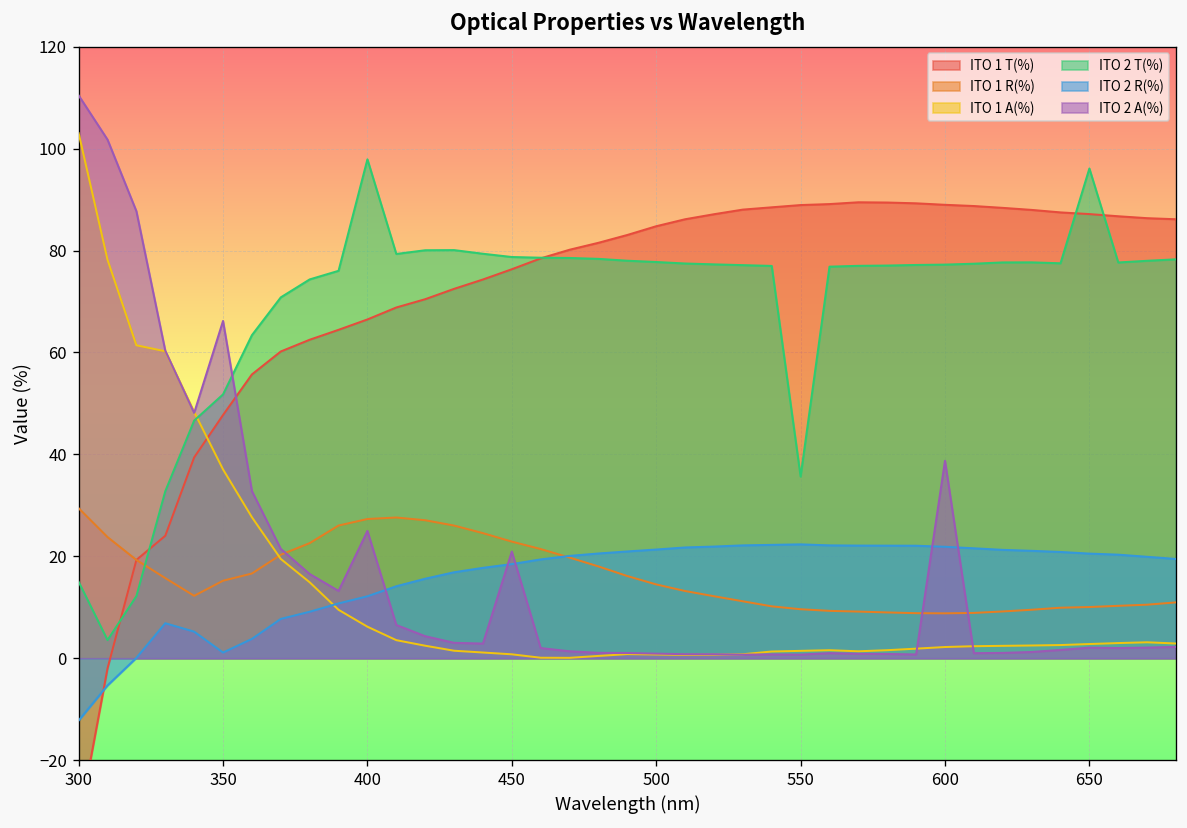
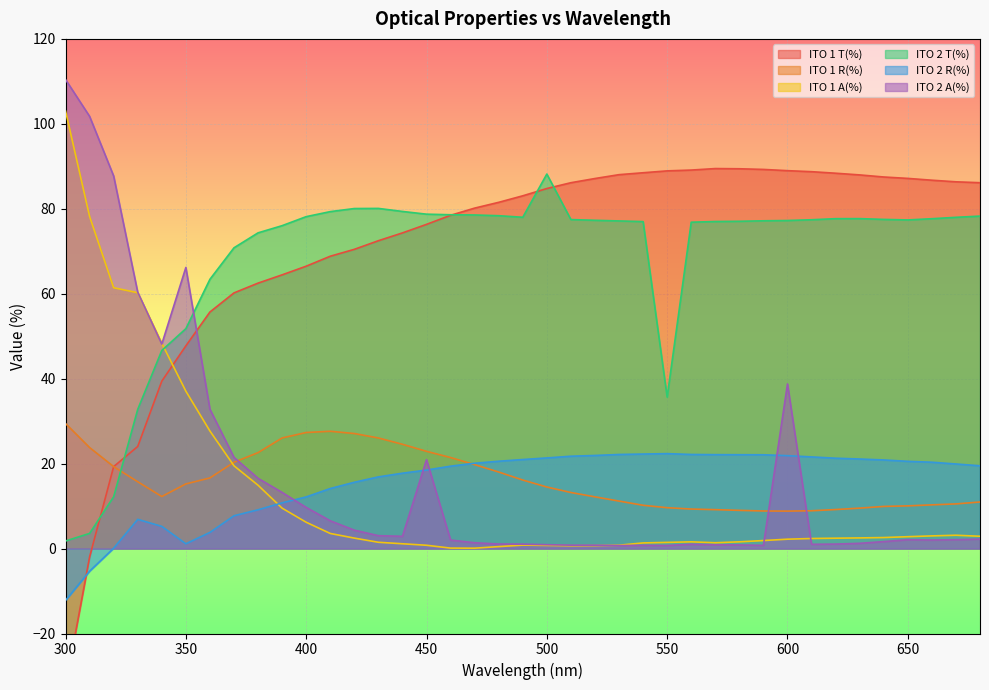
  {
    "ITO 2 T(%)": {
-     "300": 15,
+     "300": 2,
      "350": 52,
-     "400": 98,
+     "400": 78,
      "450": 79,
-     "500": 78,
+     "500": 88,
      "550": 36,
      "600": 77,
-     "650": 96
+     "650": 77
    },
    "ITO 2 A(%)": {
      "300": 110,
      "350": 66,
-     "400": 25,
+     "400": 10,
      "450": 21,
      "550": 1,
      "600": 39,
      "650": 2
    }
  }
